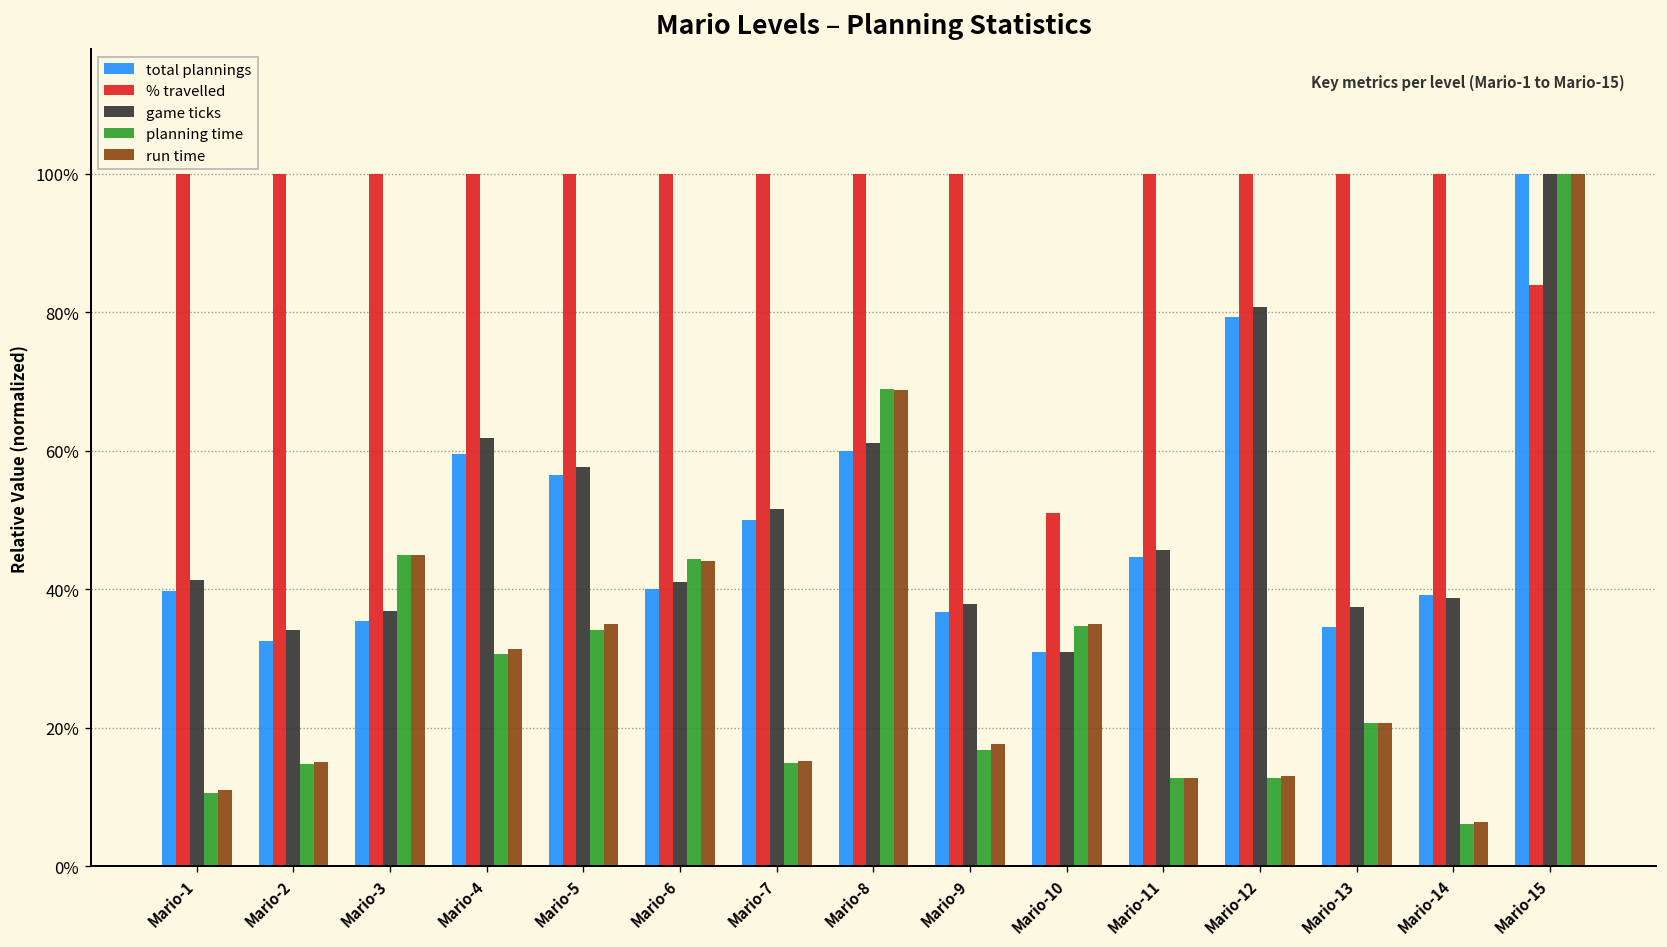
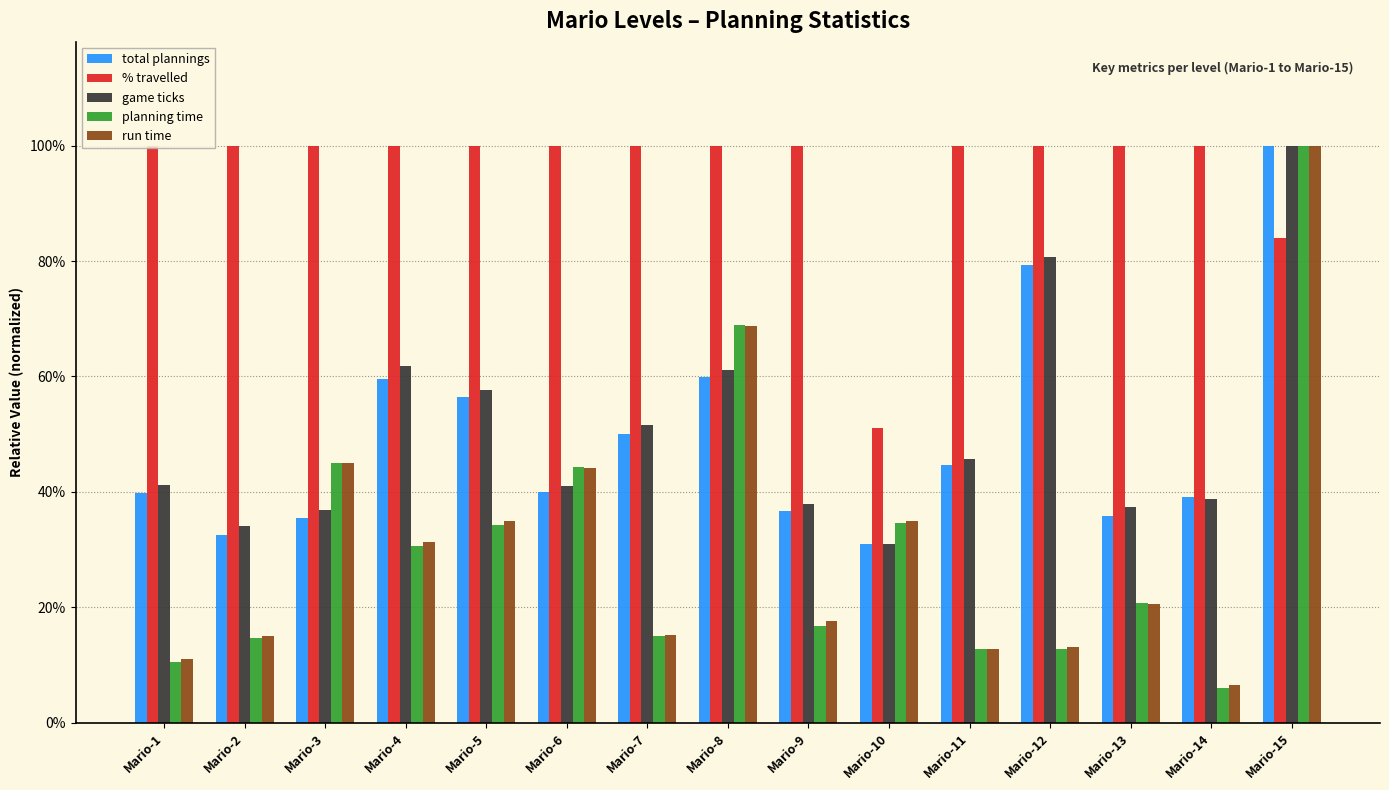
  {
    "total plannings": {
      "Mario-1": "40%",
      "Mario-2": "33%",
      "Mario-3": "35%",
      "Mario-4": "60%",
      "Mario-5": "57%",
      "Mario-6": "40%",
      "Mario-7": "50%",
      "Mario-8": "60%",
      "Mario-9": "37%",
      "Mario-10": "31%",
      "Mario-11": "45%",
      "Mario-12": "79%",
-     "Mario-13": "35%",
+     "Mario-13": "36%",
      "Mario-14": "39%",
      "Mario-15": "100%"
    },
    "% travelled": {
      "Mario-2": "100%",
      "Mario-3": "100%",
      "Mario-4": "100%",
      "Mario-5": "100%",
      "Mario-6": "100%",
      "Mario-7": "100%",
      "Mario-8": "100%",
      "Mario-9": "100%",
      "Mario-10": "51%",
      "Mario-11": "100%",
      "Mario-12": "100%",
      "Mario-13": "100%",
      "Mario-14": "100%",
      "Mario-15": "84%"
    },
    "game ticks": {
      "Mario-1": "41%",
      "Mario-2": "34%",
      "Mario-3": "37%",
      "Mario-4": "62%",
      "Mario-5": "58%",
      "Mario-6": "41%",
      "Mario-7": "52%",
      "Mario-8": "61%",
      "Mario-9": "38%",
      "Mario-10": "31%",
      "Mario-11": "46%",
      "Mario-12": "81%",
      "Mario-13": "37%",
      "Mario-14": "39%",
      "Mario-15": "100%"
    },
    "planning time": {
      "Mario-1": "10%",
      "Mario-2": "15%",
      "Mario-3": "45%",
      "Mario-4": "31%",
      "Mario-5": "34%",
      "Mario-6": "44%",
      "Mario-7": "15%",
      "Mario-8": "69%",
      "Mario-9": "17%",
      "Mario-10": "35%",
      "Mario-11": "13%",
      "Mario-12": "13%",
      "Mario-13": "21%",
      "Mario-14": "6%",
      "Mario-15": "100%"
    },
    "run time": {
      "Mario-1": "11%",
      "Mario-2": "15%",
      "Mario-3": "45%",
      "Mario-4": "31%",
      "Mario-5": "35%",
      "Mario-6": "44%",
      "Mario-7": "15%",
      "Mario-8": "69%",
      "Mario-9": "18%",
      "Mario-10": "35%",
      "Mario-11": "13%",
      "Mario-12": "13%",
      "Mario-13": "21%",
      "Mario-14": "6%",
      "Mario-15": "100%"
    }
  }
